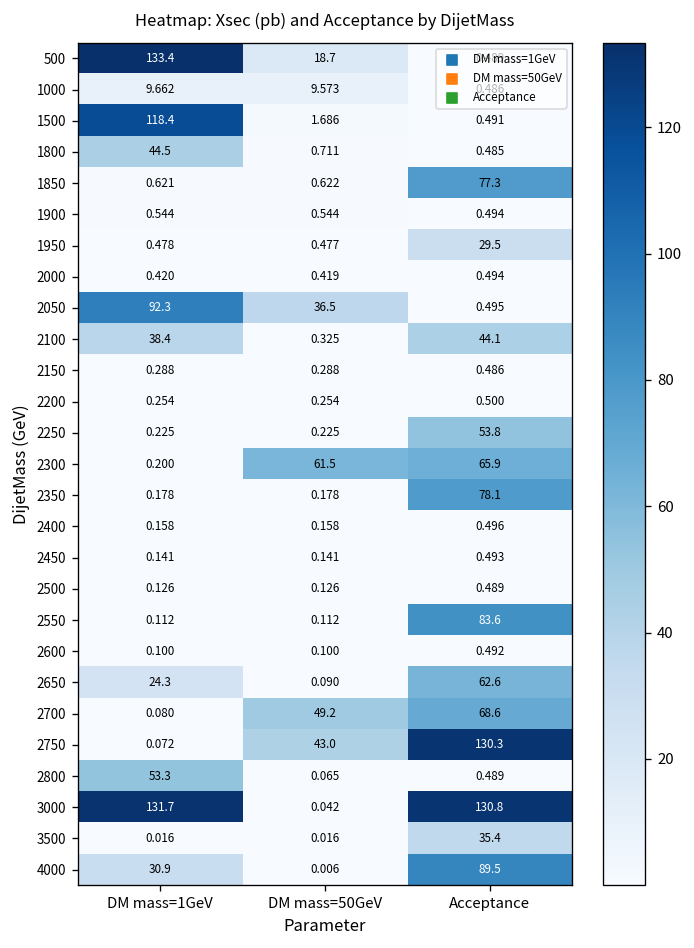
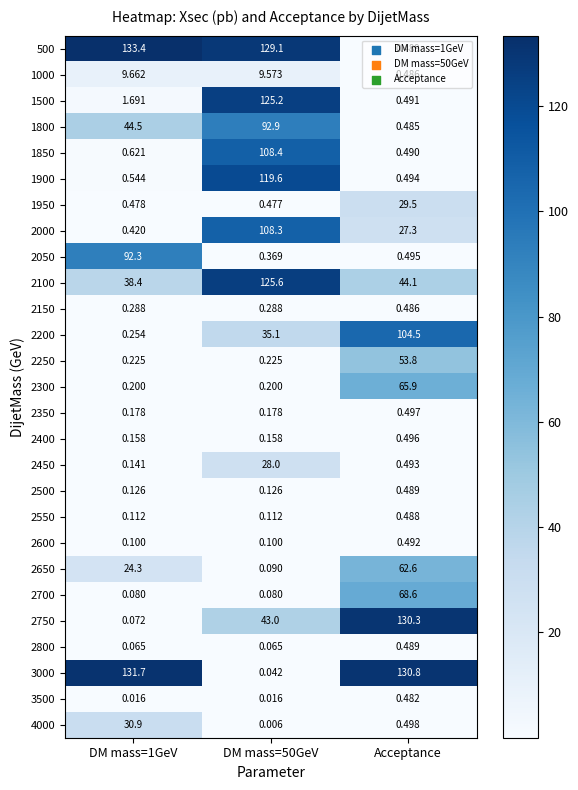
  {
    "500": {
      "DM mass=1GeV": 133.4,
-     "DM mass=50GeV": 18.7
+     "DM mass=50GeV": 129.1
    },
    "1000": {
      "DM mass=1GeV": 9.662,
      "DM mass=50GeV": 9.573
    },
    "1500": {
-     "DM mass=1GeV": 118.4,
-     "DM mass=50GeV": 1.686,
+     "DM mass=1GeV": 1.691,
+     "DM mass=50GeV": 125.2,
      "Acceptance": 0.491
    },
    "1800": {
      "DM mass=1GeV": 44.5,
-     "DM mass=50GeV": 0.711,
+     "DM mass=50GeV": 92.9,
      "Acceptance": 0.485
    },
    "1850": {
      "DM mass=1GeV": 0.621,
-     "DM mass=50GeV": 0.622,
-     "Acceptance": 77.3
+     "DM mass=50GeV": 108.4,
+     "Acceptance": 0.490
    },
    "1900": {
      "DM mass=1GeV": 0.544,
-     "DM mass=50GeV": 0.544,
+     "DM mass=50GeV": 119.6,
      "Acceptance": 0.494
    },
    "1950": {
      "DM mass=1GeV": 0.478,
      "DM mass=50GeV": 0.477,
      "Acceptance": 29.5
    },
    "2000": {
      "DM mass=1GeV": 0.420,
-     "DM mass=50GeV": 0.419,
-     "Acceptance": 0.494
+     "DM mass=50GeV": 108.3,
+     "Acceptance": 27.3
    },
    "2050": {
      "DM mass=1GeV": 92.3,
-     "DM mass=50GeV": 36.5,
+     "DM mass=50GeV": 0.369,
      "Acceptance": 0.495
    },
    "2100": {
      "DM mass=1GeV": 38.4,
-     "DM mass=50GeV": 0.325,
+     "DM mass=50GeV": 125.6,
      "Acceptance": 44.1
    },
    "2150": {
      "DM mass=1GeV": 0.288,
      "DM mass=50GeV": 0.288,
      "Acceptance": 0.486
    },
    "2200": {
      "DM mass=1GeV": 0.254,
-     "DM mass=50GeV": 0.254,
-     "Acceptance": 0.500
+     "DM mass=50GeV": 35.1,
+     "Acceptance": 104.5
    },
    "2250": {
      "DM mass=1GeV": 0.225,
      "DM mass=50GeV": 0.225,
      "Acceptance": 53.8
    },
    "2300": {
      "DM mass=1GeV": 0.200,
-     "DM mass=50GeV": 61.5,
+     "DM mass=50GeV": 0.200,
      "Acceptance": 65.9
    },
    "2350": {
      "DM mass=1GeV": 0.178,
      "DM mass=50GeV": 0.178,
-     "Acceptance": 78.1
+     "Acceptance": 0.497
    },
    "2400": {
      "DM mass=1GeV": 0.158,
      "DM mass=50GeV": 0.158,
      "Acceptance": 0.496
    },
    "2450": {
      "DM mass=1GeV": 0.141,
-     "DM mass=50GeV": 0.141,
+     "DM mass=50GeV": 28.0,
      "Acceptance": 0.493
    },
    "2500": {
      "DM mass=1GeV": 0.126,
      "DM mass=50GeV": 0.126,
      "Acceptance": 0.489
    },
    "2550": {
      "DM mass=1GeV": 0.112,
      "DM mass=50GeV": 0.112,
-     "Acceptance": 83.6
+     "Acceptance": 0.488
    },
    "2600": {
      "DM mass=1GeV": 0.100,
      "DM mass=50GeV": 0.100,
      "Acceptance": 0.492
    },
    "2650": {
      "DM mass=1GeV": 24.3,
      "DM mass=50GeV": 0.090,
      "Acceptance": 62.6
    },
    "2700": {
      "DM mass=1GeV": 0.080,
-     "DM mass=50GeV": 49.2,
+     "DM mass=50GeV": 0.080,
      "Acceptance": 68.6
    },
    "2750": {
      "DM mass=1GeV": 0.072,
      "DM mass=50GeV": 43.0,
      "Acceptance": 130.3
    },
    "2800": {
-     "DM mass=1GeV": 53.3,
+     "DM mass=1GeV": 0.065,
      "DM mass=50GeV": 0.065,
      "Acceptance": 0.489
    },
    "3000": {
      "DM mass=1GeV": 131.7,
      "DM mass=50GeV": 0.042,
      "Acceptance": 130.8
    },
    "3500": {
      "DM mass=1GeV": 0.016,
      "DM mass=50GeV": 0.016,
-     "Acceptance": 35.4
+     "Acceptance": 0.482
    },
    "4000": {
      "DM mass=1GeV": 30.9,
      "DM mass=50GeV": 0.006,
-     "Acceptance": 89.5
+     "Acceptance": 0.498
    }
  }
